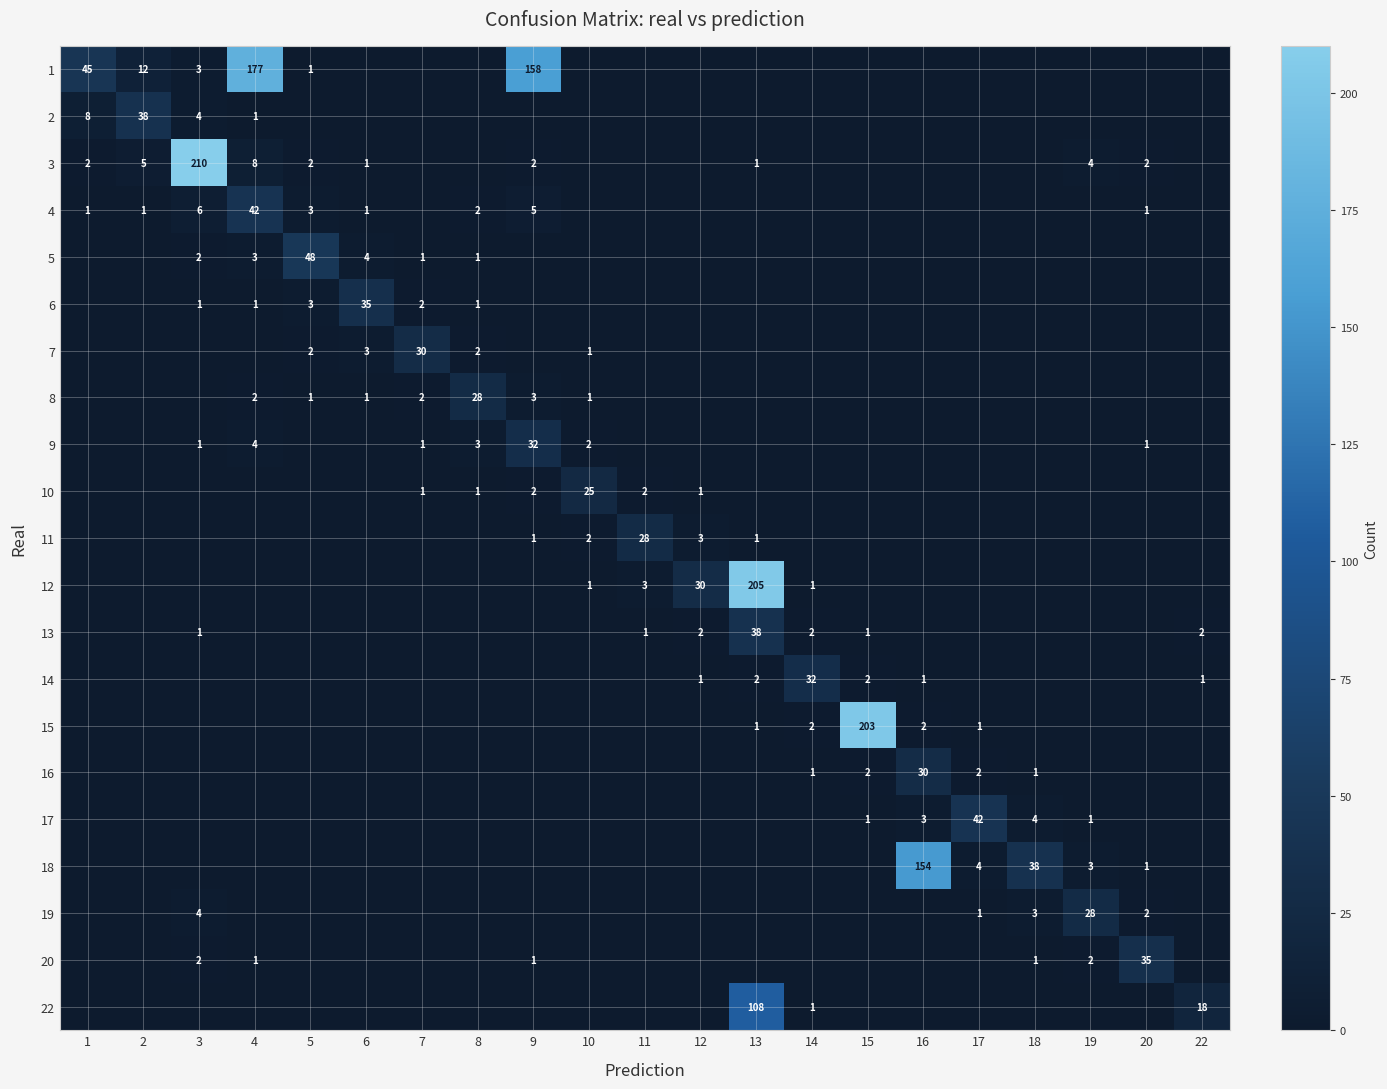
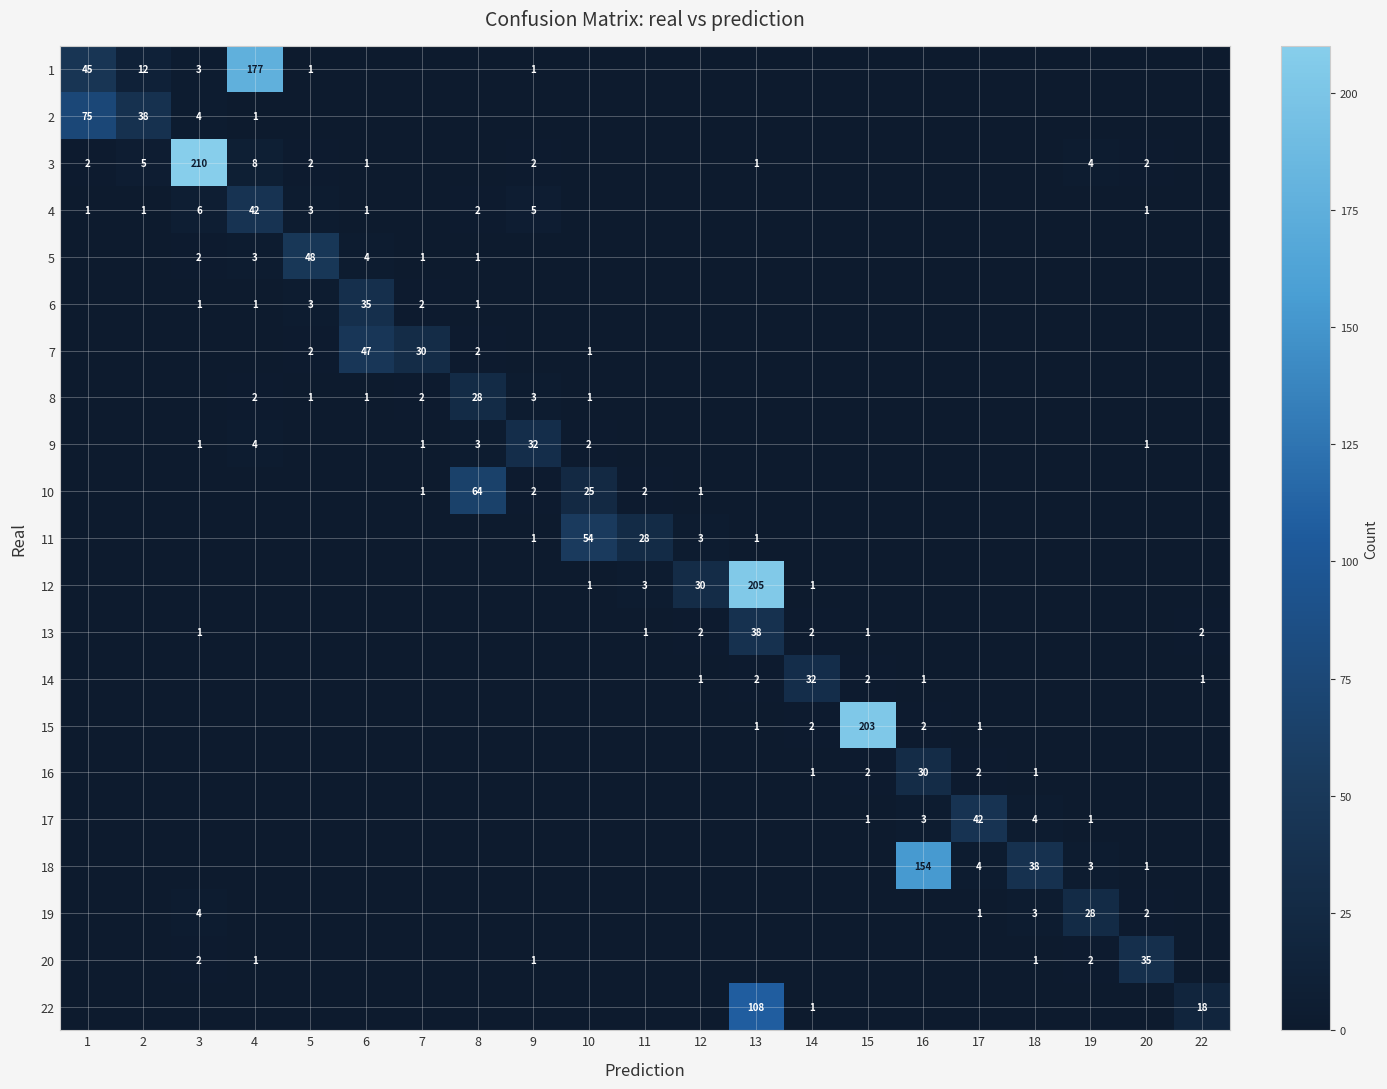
  {
    "1": {
      "1": 45,
      "2": 12,
      "3": 3,
      "4": 177,
      "5": 1,
-     "9": 158
+     "9": 1
    },
    "2": {
-     "1": 8,
+     "1": 75,
      "2": 38,
      "3": 4,
      "4": 1
    },
    "3": {
      "1": 2,
      "2": 5,
      "3": 210,
      "4": 8,
      "5": 2,
      "6": 1,
      "9": 2,
      "13": 1,
      "19": 4,
      "20": 2
    },
    "4": {
      "1": 1,
      "2": 1,
      "3": 6,
      "4": 42,
      "5": 3,
      "6": 1,
      "8": 2,
      "9": 5,
      "20": 1
    },
    "5": {
      "3": 2,
      "4": 3,
      "5": 48,
      "6": 4,
      "7": 1,
      "8": 1
    },
    "6": {
      "3": 1,
      "4": 1,
      "5": 3,
      "6": 35,
      "7": 2,
      "8": 1
    },
    "7": {
      "5": 2,
-     "6": 3,
+     "6": 47,
      "7": 30,
      "8": 2,
      "10": 1
    },
    "8": {
      "4": 2,
      "5": 1,
      "6": 1,
      "7": 2,
      "8": 28,
      "9": 3,
      "10": 1
    },
    "9": {
      "3": 1,
      "4": 4,
      "7": 1,
      "8": 3,
      "9": 32,
      "10": 2,
      "20": 1
    },
    "10": {
      "7": 1,
-     "8": 1,
+     "8": 64,
      "9": 2,
      "10": 25,
      "11": 2,
      "12": 1
    },
    "11": {
      "9": 1,
-     "10": 2,
+     "10": 54,
      "11": 28,
      "12": 3,
      "13": 1
    },
    "12": {
      "10": 1,
      "11": 3,
      "12": 30,
      "13": 205,
      "14": 1
    },
    "13": {
      "3": 1,
      "11": 1,
      "12": 2,
      "13": 38,
      "14": 2,
      "15": 1,
      "22": 2
    },
    "14": {
      "12": 1,
      "13": 2,
      "14": 32,
      "15": 2,
      "16": 1,
      "22": 1
    },
    "15": {
      "13": 1,
      "14": 2,
      "15": 203,
      "16": 2,
      "17": 1
    },
    "16": {
      "14": 1,
      "15": 2,
      "16": 30,
      "17": 2,
      "18": 1
    },
    "17": {
      "15": 1,
      "16": 3,
      "17": 42,
      "18": 4,
      "19": 1
    },
    "18": {
      "16": 154,
      "17": 4,
      "18": 38,
      "19": 3,
      "20": 1
    },
    "19": {
      "3": 4,
      "17": 1,
      "18": 3,
      "19": 28,
      "20": 2
    },
    "20": {
      "3": 2,
      "4": 1,
      "9": 1,
      "18": 1,
      "19": 2,
      "20": 35
    },
    "22": {
      "13": 108,
      "14": 1,
      "22": 18
    }
  }
